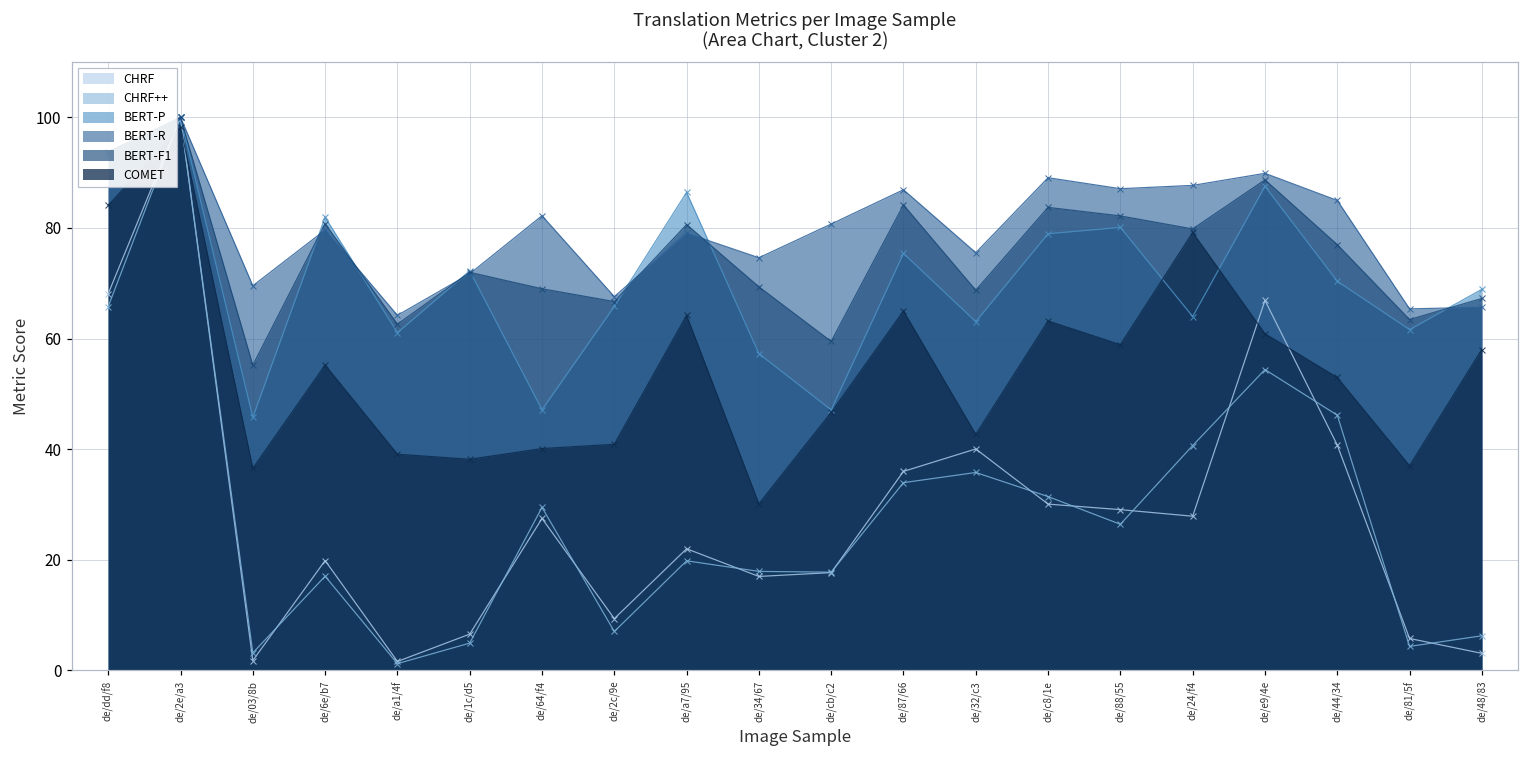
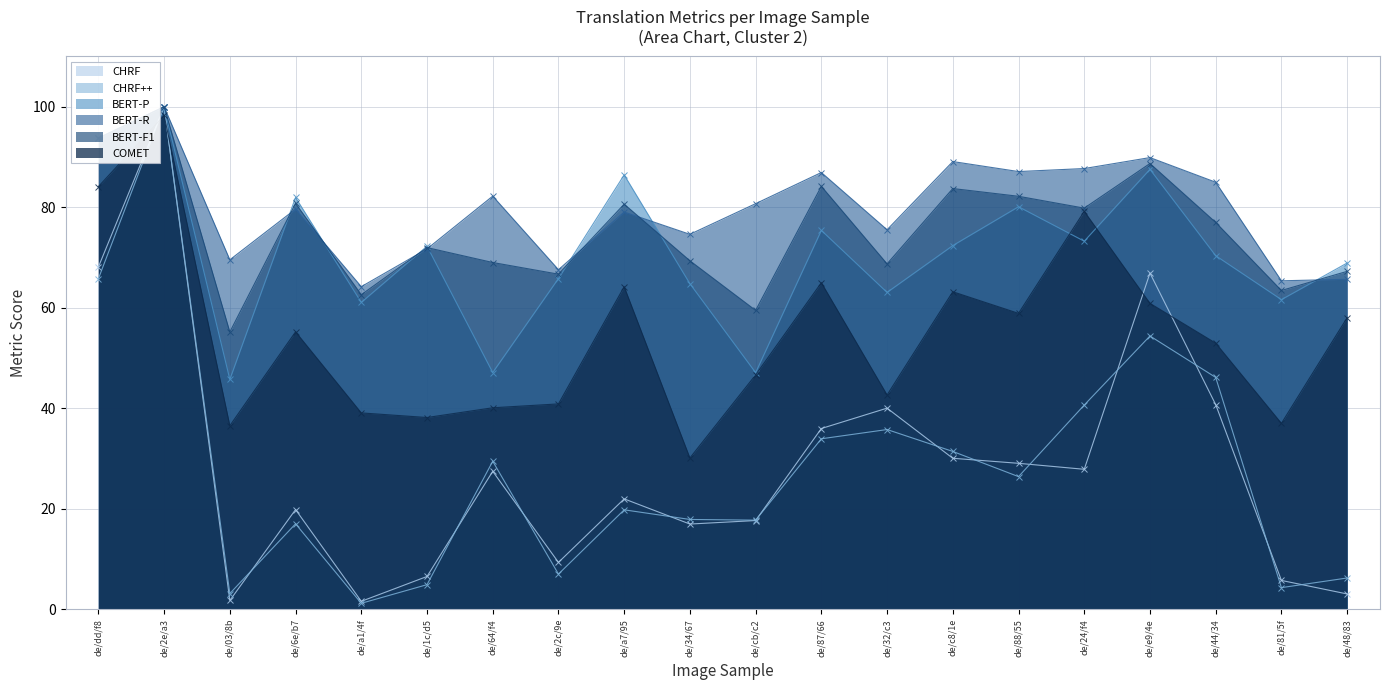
  {
    "BERT-P": {
      "de/03/8b": 46,
      "de/6e/b7": 82,
      "de/a1/4f": 61,
      "de/64/f4": 47,
      "de/2c/9e": 66,
      "de/a7/95": 86,
-     "de/34/67": 57,
+     "de/34/67": 65,
      "de/87/66": 75,
      "de/32/c3": 63,
-     "de/c8/1e": 79,
+     "de/c8/1e": 72,
      "de/88/55": 80,
-     "de/24/f4": 64,
+     "de/24/f4": 73,
      "de/e9/4e": 88,
      "de/44/34": 70,
      "de/81/5f": 62,
      "de/48/83": 69
    }
  }
